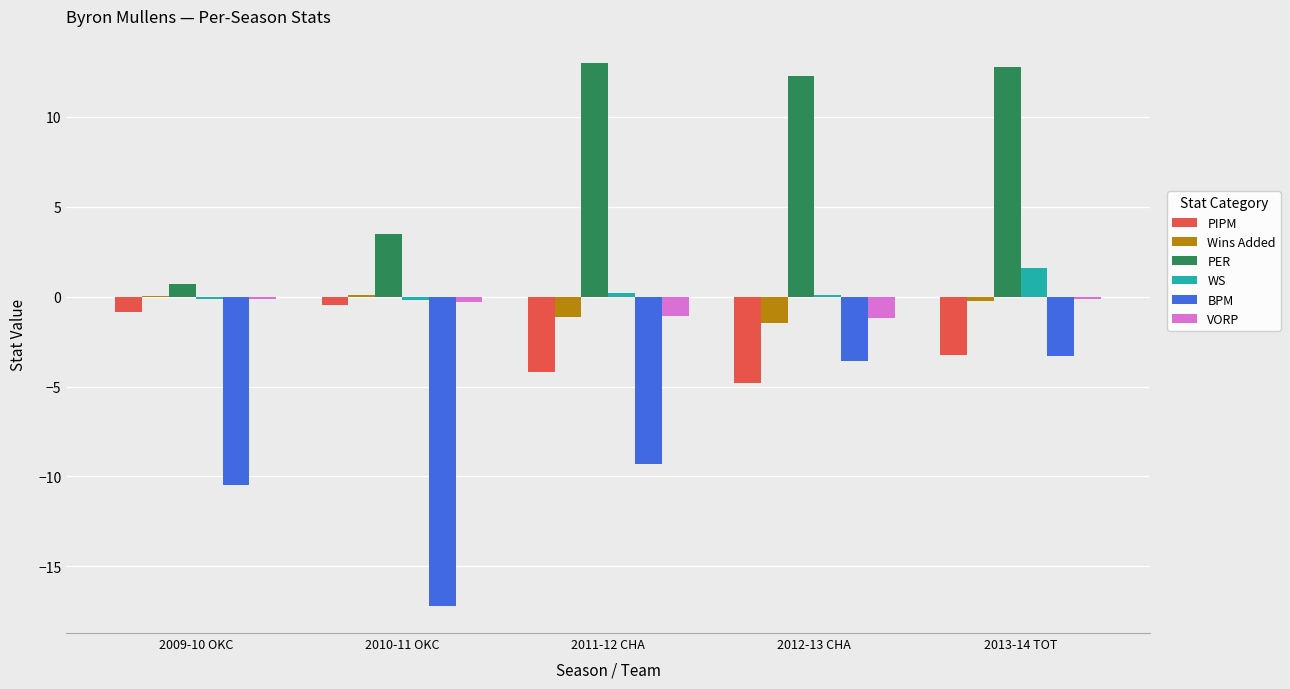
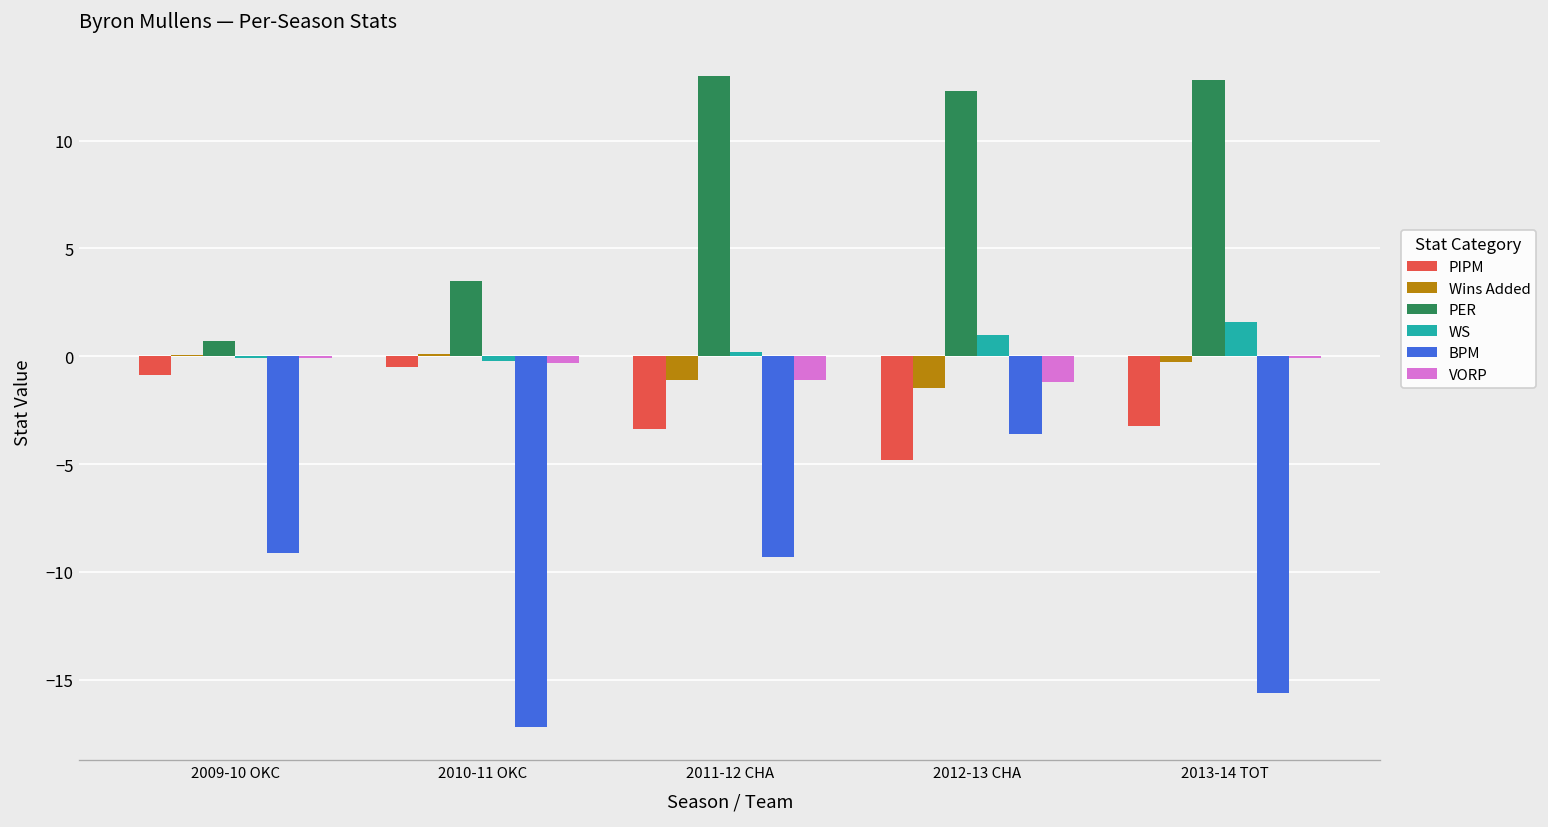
  {
    "PIPM": {
      "2009-10 OKC": -0.9,
      "2010-11 OKC": -0.5,
-     "2011-12 CHA": -4.2,
+     "2011-12 CHA": -3.4,
      "2012-13 CHA": -4.8,
      "2013-14 TOT": -3.2
    },
    "Wins Added": {
      "2011-12 CHA": -1.1,
      "2012-13 CHA": -1.5,
      "2013-14 TOT": -0.3
    },
    "PER": {
      "2009-10 OKC": 0.7,
      "2010-11 OKC": 3.5,
      "2011-12 CHA": 13.0,
      "2012-13 CHA": 12.3,
      "2013-14 TOT": 12.8
    },
    "WS": {
      "2010-11 OKC": -0.2,
      "2011-12 CHA": 0.2,
-     "2012-13 CHA": 0.1,
+     "2012-13 CHA": 1.0,
      "2013-14 TOT": 1.6
    },
    "BPM": {
-     "2009-10 OKC": -10.5,
+     "2009-10 OKC": -9.1,
      "2010-11 OKC": -17.2,
      "2011-12 CHA": -9.3,
      "2012-13 CHA": -3.6,
-     "2013-14 TOT": -3.3
+     "2013-14 TOT": -15.6
    },
    "VORP": {
      "2010-11 OKC": -0.3,
      "2011-12 CHA": -1.1,
      "2012-13 CHA": -1.2
    }
  }
